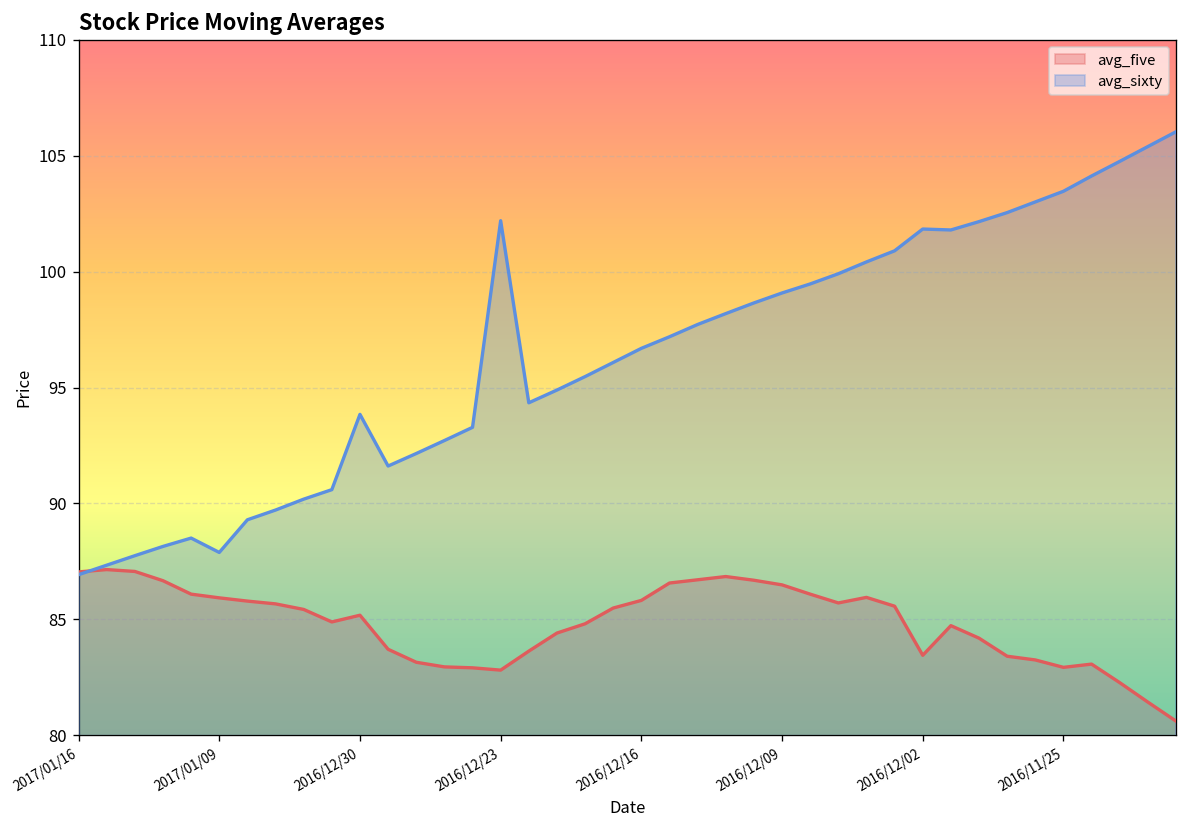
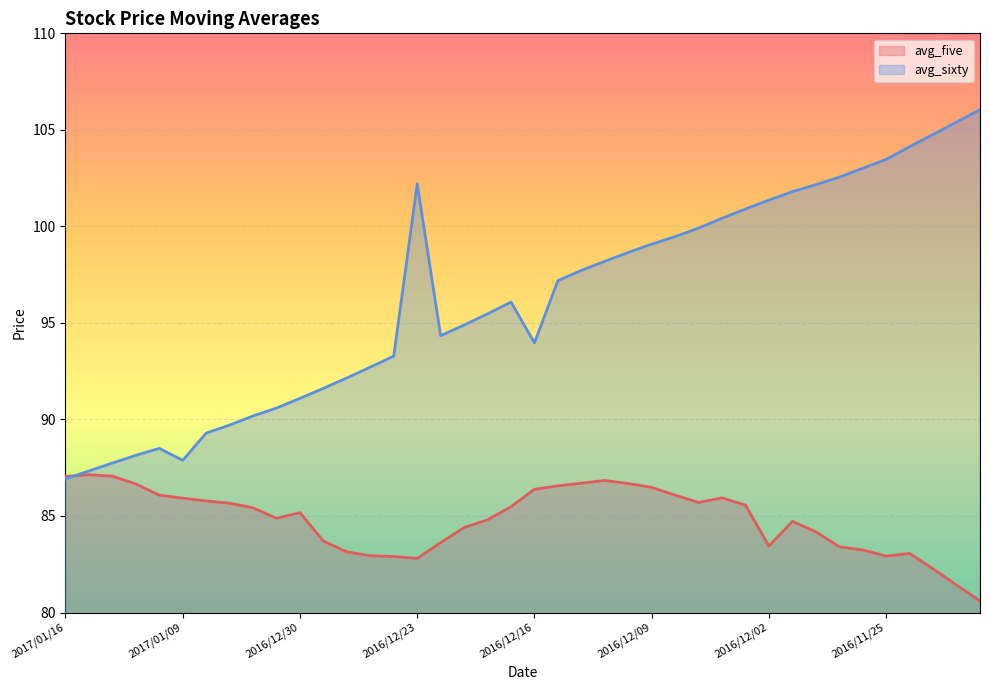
  {
    "avg_five": {
      "2017/01/09": 85.9,
      "2016/12/30": 85.2,
      "2016/12/23": 82.8,
-     "2016/12/16": 85.8,
+     "2016/12/16": 86.4,
      "2016/12/09": 86.5,
      "2016/12/02": 83.4,
      "2016/11/25": 82.9
    },
    "avg_sixty": {
      "2017/01/09": 87.9,
-     "2016/12/30": 93.8,
+     "2016/12/30": 91.1,
      "2016/12/23": 102.2,
-     "2016/12/16": 96.7,
+     "2016/12/16": 94.0,
      "2016/12/09": 99.1,
-     "2016/12/02": 101.8,
+     "2016/12/02": 101.4,
      "2016/11/25": 103.5
    }
  }
